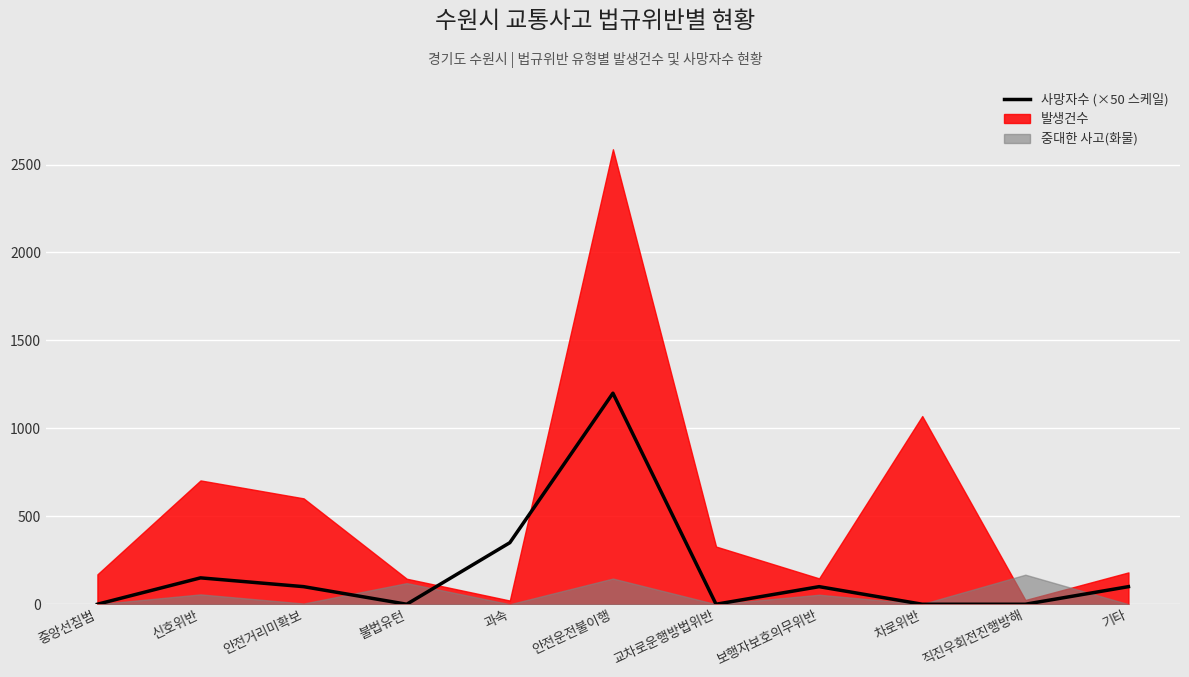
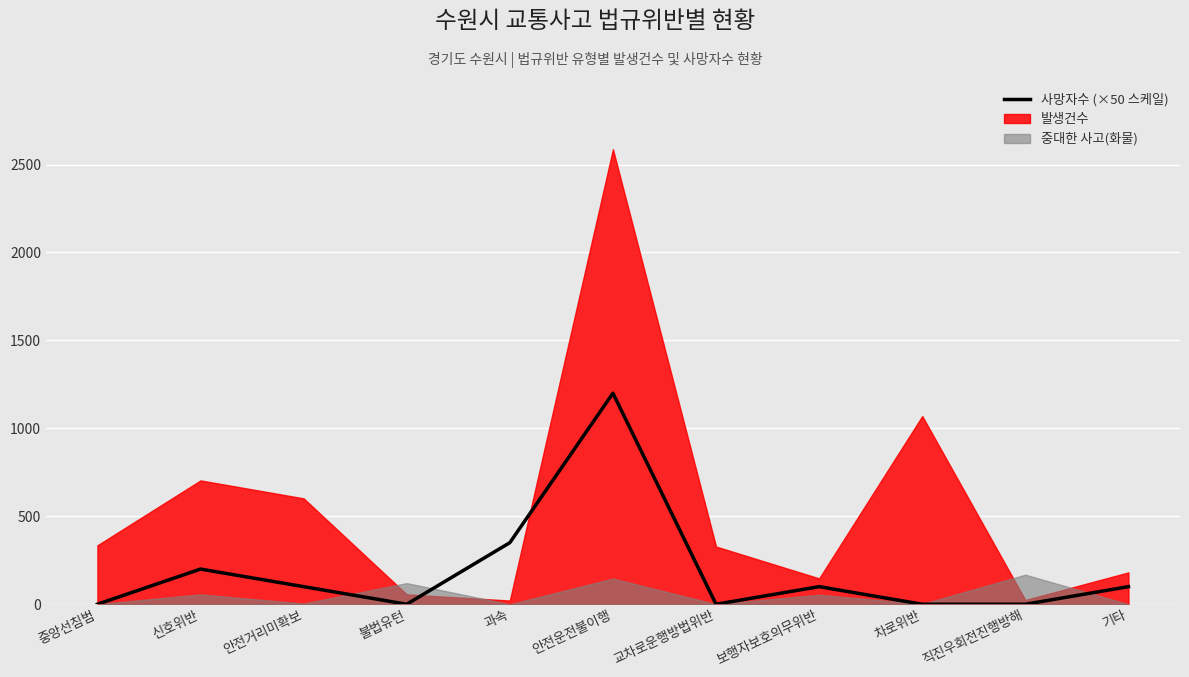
  {
    "발생건수": {
-     "중앙선침범": 170,
+     "중앙선침범": 340,
      "신호위반": 700,
      "안전거리미확보": 600,
-     "불법유턴": 150,
+     "불법유턴": 60,
      "과속": 20,
      "안전운전불이행": 2590,
      "교차로운행방법위반": 330,
      "보행자보호의무위반": 150,
      "차로위반": 1070,
      "직진우회전진행방해": 20,
      "기타": 180
    },
    "사망자수 (×50 스케일)": {
-     "신호위반": 150,
+     "신호위반": 200,
      "안전거리미확보": 100,
      "불법유턴": 0,
      "과속": 350,
      "안전운전불이행": 1200,
      "보행자보호의무위반": 100,
      "직진우회전진행방해": 0,
      "기타": 100
    },
    "중대한 사고(화물)": {
      "신호위반": 60,
      "불법유턴": 120,
      "과속": 0,
      "안전운전불이행": 150,
      "보행자보호의무위반": 50,
      "직진우회전진행방해": 170,
      "기타": 0
    }
  }
